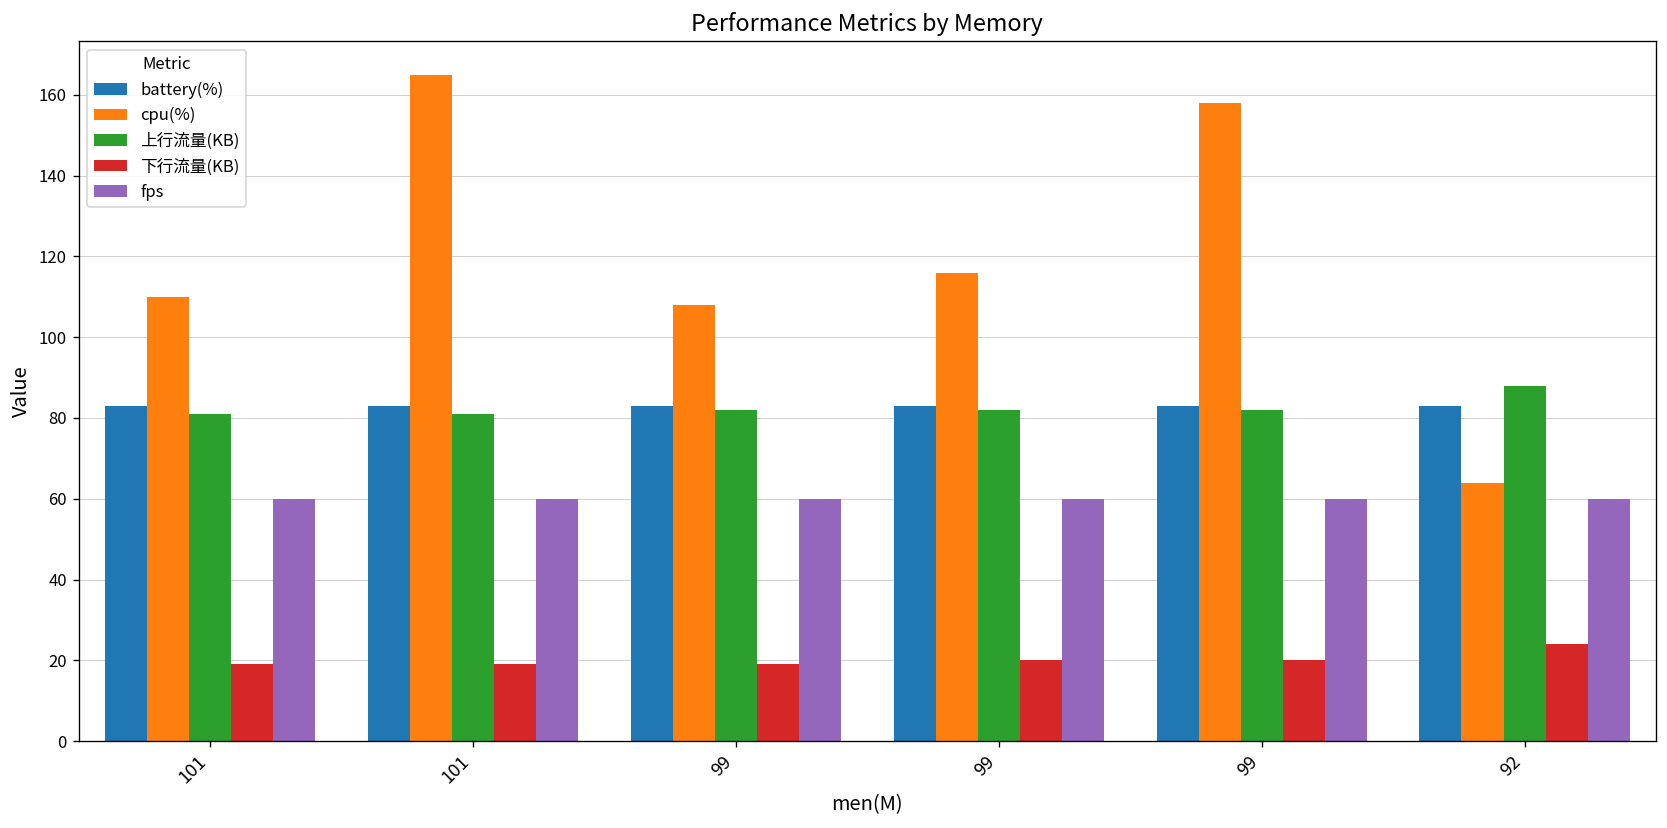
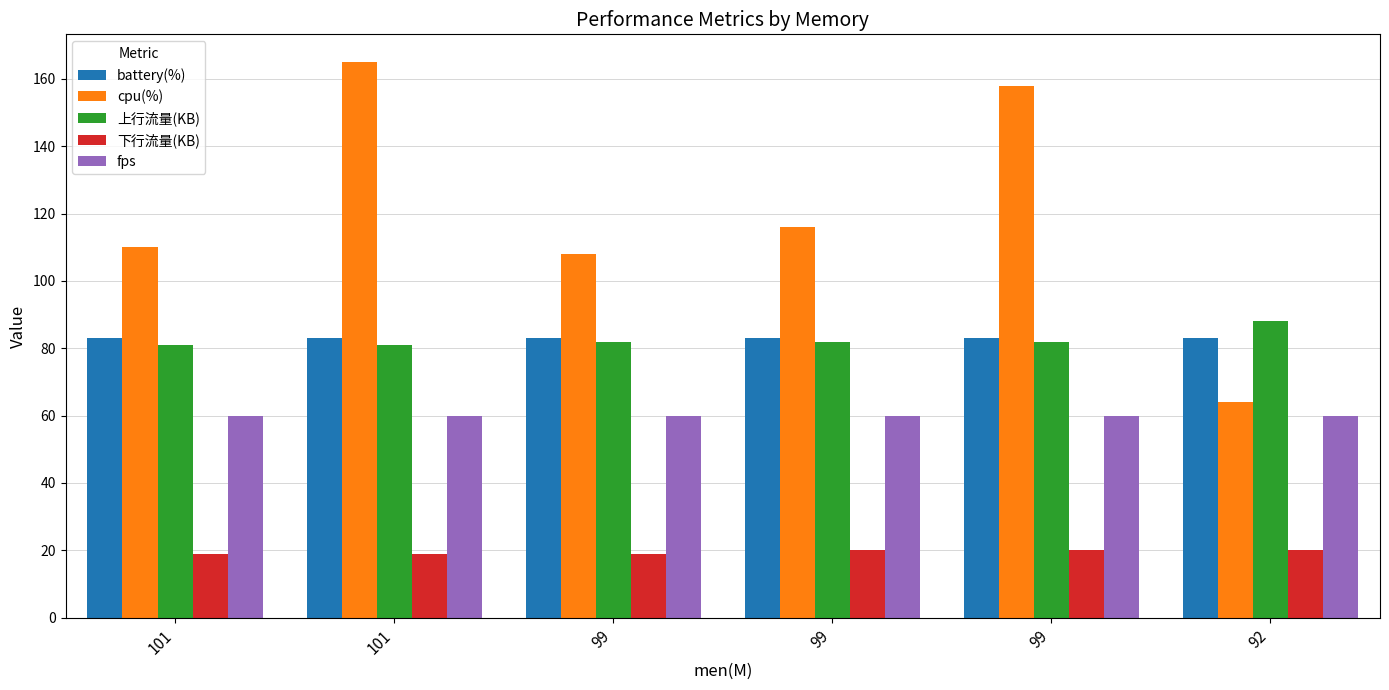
  {
    "battery(%)": {
      "92": 83
    },
    "cpu(%)": {
      "92": 64
    },
    "上行流量(KB)": {
      "92": 88
    },
    "下行流量(KB)": {
-     "92": 24
+     "92": 20
    },
    "fps": {
      "92": 60
    }
  }
